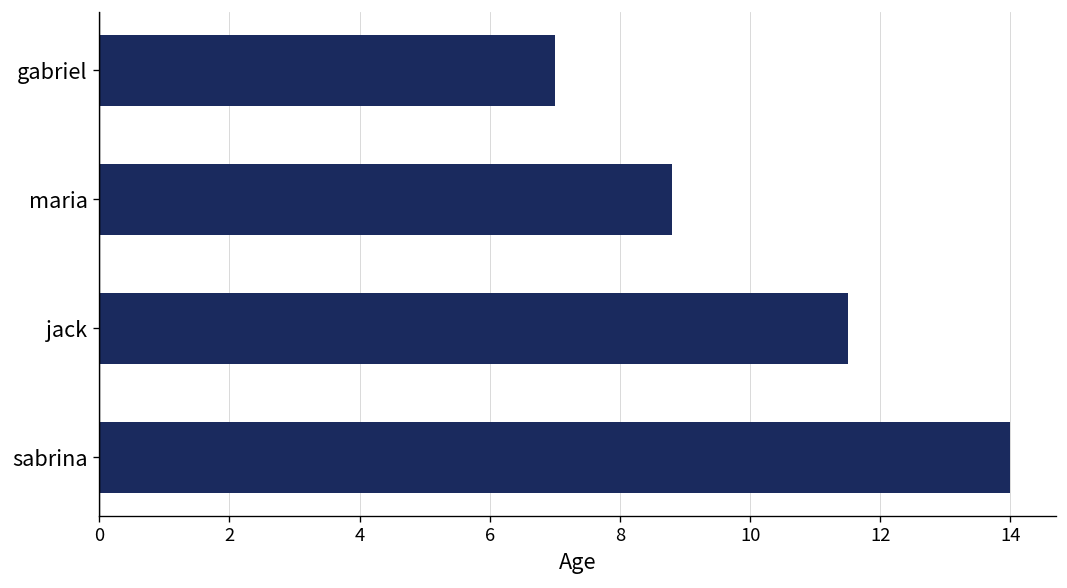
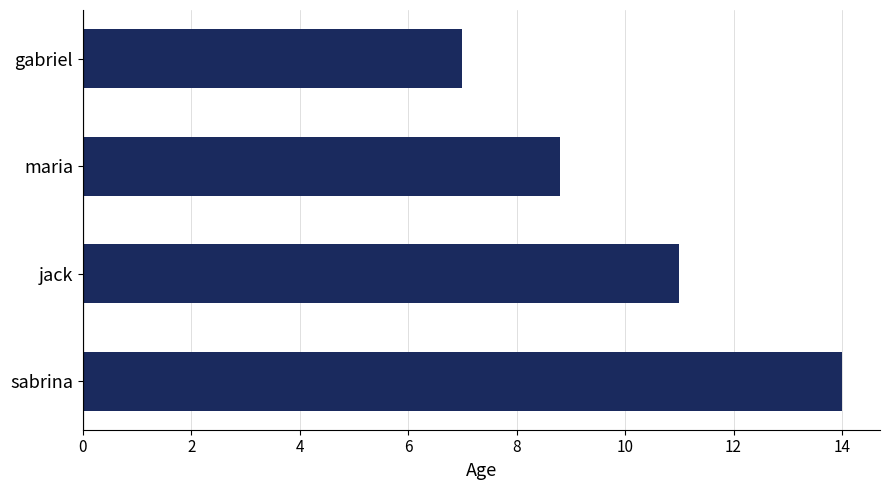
  {
    "gabriel": 7.0,
    "maria": 8.8,
-   "jack": 11.5,
+   "jack": 11.0,
    "sabrina": 14.0
  }
